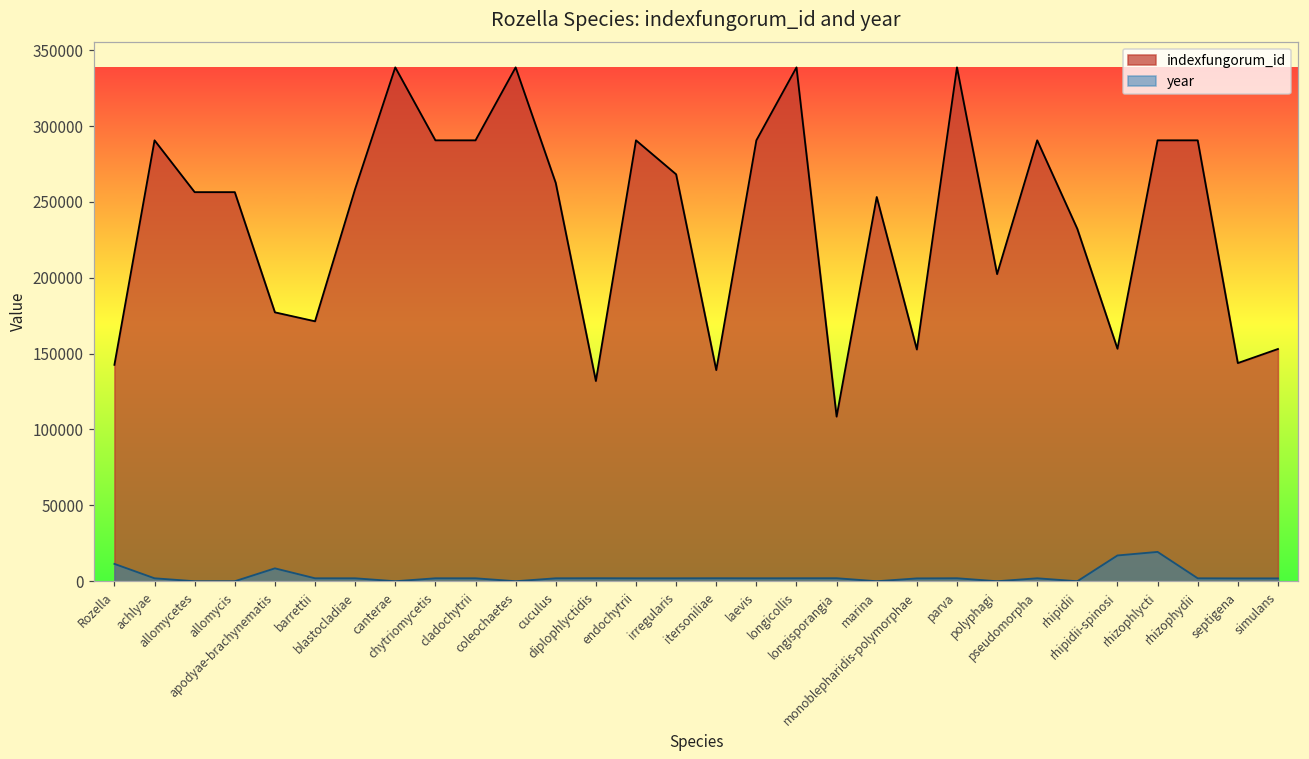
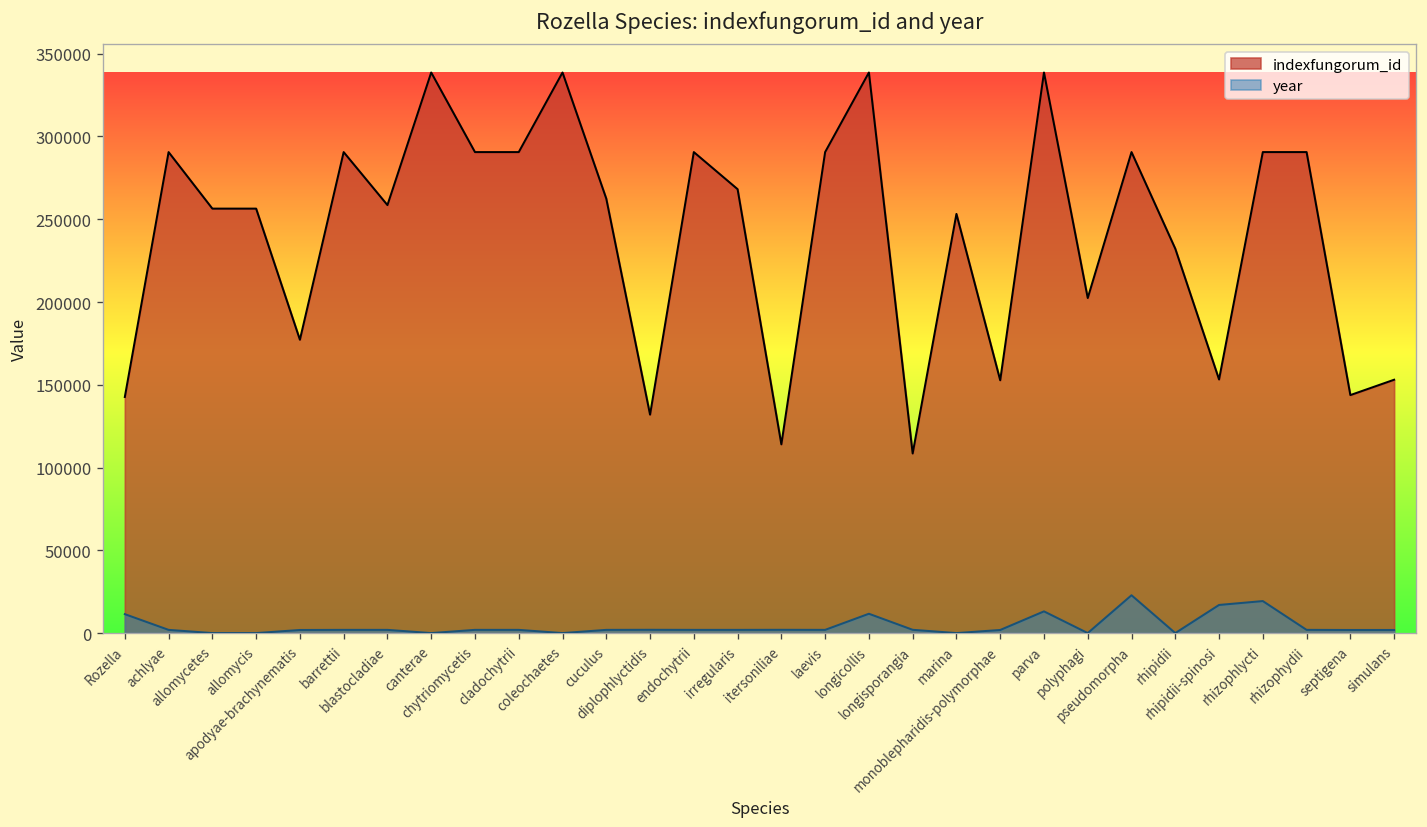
  {
    "indexfungorum_id": {
      "Rozella": 143000,
      "achlyae": 291000,
      "allomycetes": 256000,
      "allomycis": 256000,
      "apodyae-brachynematis": 177000,
-     "barrettii": 171000,
+     "barrettii": 291000,
      "blastocladiae": 259000,
      "canterae": 339000,
      "chytriomycetis": 291000,
      "cladochytrii": 291000,
      "coleochaetes": 339000,
      "cuculus": 262000,
      "diplophlyctidis": 132000,
      "endochytrii": 291000,
      "irregularis": 268000,
-     "itersoniliae": 139000,
+     "itersoniliae": 114000,
      "laevis": 291000,
      "longicollis": 339000,
      "longisporangia": 108000,
      "marina": 253000,
      "monoblepharidis-polymorphae": 153000,
      "parva": 339000,
      "polyphagi": 202000,
      "pseudomorpha": 291000,
      "rhipidii": 232000,
      "rhipidii-spinosi": 153000,
      "rhizophlycti": 291000,
      "rhizophydii": 291000,
      "septigena": 144000,
      "simulans": 153000
    },
    "year": {
      "Rozella": 11000,
      "achlyae": 2000,
      "allomycetes": 0,
      "allomycis": 0,
-     "apodyae-brachynematis": 8000,
+     "apodyae-brachynematis": 2000,
      "barrettii": 2000,
      "blastocladiae": 2000,
      "canterae": 0,
      "chytriomycetis": 2000,
      "cladochytrii": 2000,
      "coleochaetes": 0,
      "cuculus": 2000,
      "diplophlyctidis": 2000,
      "endochytrii": 2000,
      "irregularis": 2000,
      "itersoniliae": 2000,
      "laevis": 2000,
-     "longicollis": 2000,
+     "longicollis": 12000,
      "longisporangia": 2000,
      "marina": 0,
      "monoblepharidis-polymorphae": 2000,
-     "parva": 2000,
+     "parva": 13000,
      "polyphagi": 0,
-     "pseudomorpha": 2000,
+     "pseudomorpha": 23000,
      "rhipidii": 0,
      "rhipidii-spinosi": 17000,
      "rhizophlycti": 19000,
      "rhizophydii": 2000,
      "septigena": 2000,
      "simulans": 2000
    }
  }
